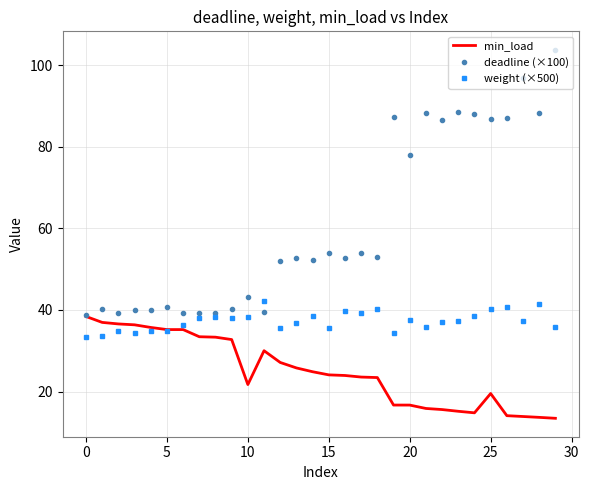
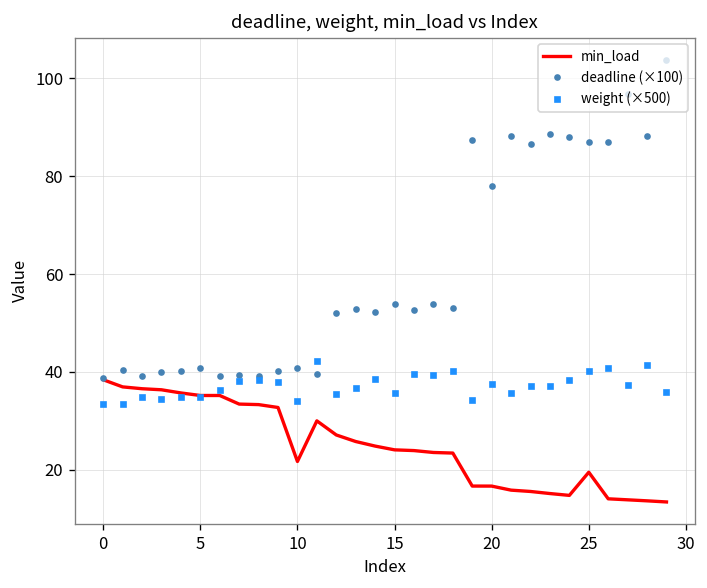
  {
    "min_load": {
      "10": 22,
      "15": 24,
      "20": 17,
      "25": 20
    },
    "deadline (×100)": {
      "5": 41,
-     "10": 43,
+     "10": 41,
      "15": 54,
      "20": 78,
      "25": 87
    },
    "weight (×500)": {
      "0": 33,
-     "10": 38,
+     "10": 34,
      "15": 36,
      "20": 38,
      "25": 40
    }
  }
